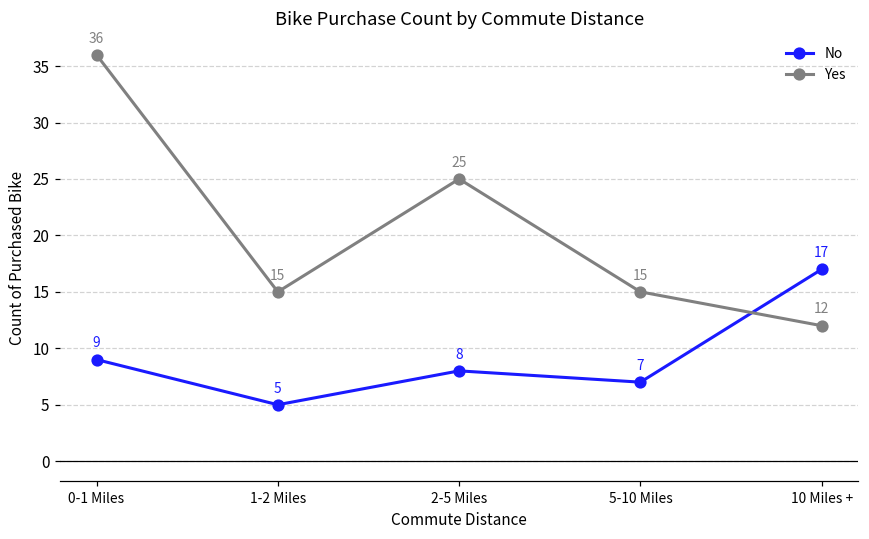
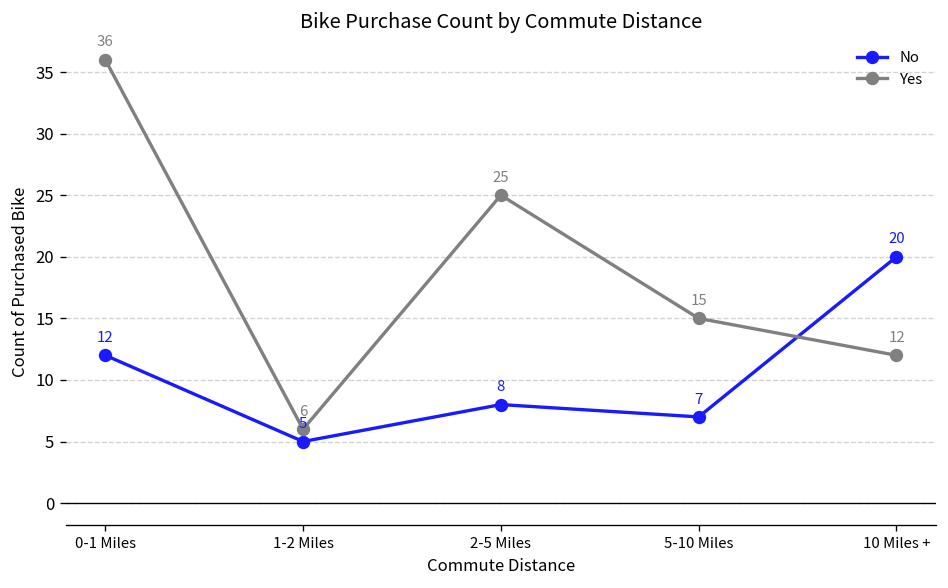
  {
    "No": {
-     "0-1 Miles": 9,
+     "0-1 Miles": 12,
      "1-2 Miles": 5,
      "2-5 Miles": 8,
      "5-10 Miles": 7,
-     "10 Miles +": 17
+     "10 Miles +": 20
    },
    "Yes": {
      "0-1 Miles": 36,
-     "1-2 Miles": 15,
+     "1-2 Miles": 6,
      "2-5 Miles": 25,
      "5-10 Miles": 15,
      "10 Miles +": 12
    }
  }
